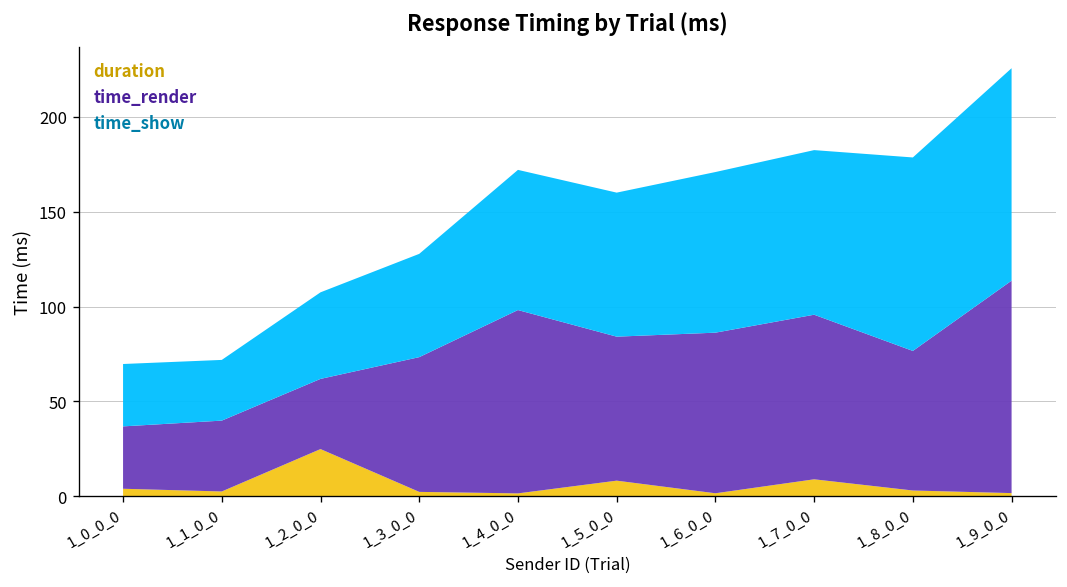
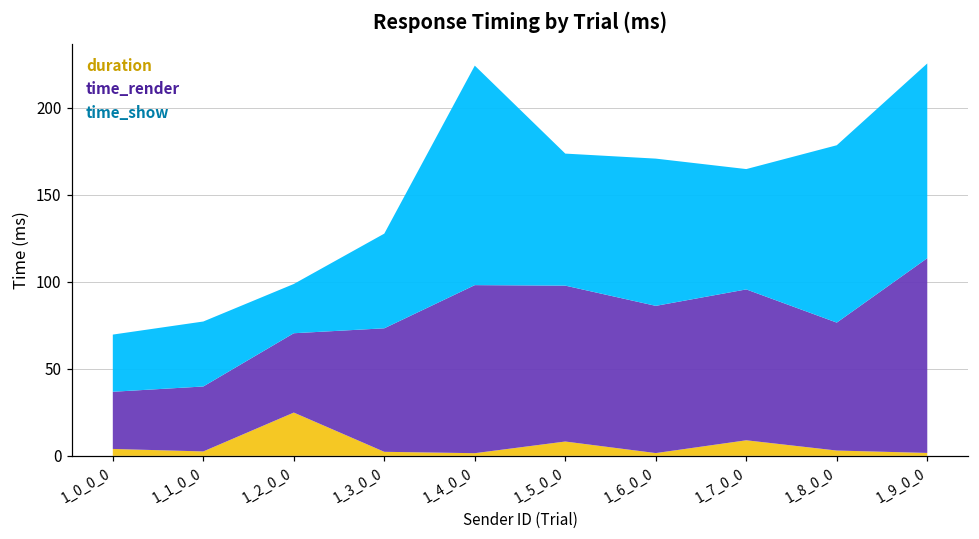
  {
    "duration": {
      "1_0_0_0": 4,
      "1_1_0_0": 3,
      "1_2_0_0": 25,
      "1_3_0_0": 2,
      "1_5_0_0": 8,
      "1_6_0_0": 2,
      "1_7_0_0": 9,
      "1_8_0_0": 3,
      "1_9_0_0": 2
    },
    "time_render": {
      "1_0_0_0": 33,
      "1_1_0_0": 37,
-     "1_2_0_0": 37,
+     "1_2_0_0": 46,
      "1_3_0_0": 71,
      "1_4_0_0": 97,
-     "1_5_0_0": 76,
+     "1_5_0_0": 90,
      "1_6_0_0": 85,
      "1_7_0_0": 87,
      "1_8_0_0": 74,
      "1_9_0_0": 112
    },
    "time_show": {
      "1_0_0_0": 33,
-     "1_1_0_0": 32,
-     "1_2_0_0": 46,
+     "1_1_0_0": 37,
+     "1_2_0_0": 28,
      "1_3_0_0": 54,
-     "1_4_0_0": 74,
+     "1_4_0_0": 126,
      "1_5_0_0": 76,
      "1_6_0_0": 85,
-     "1_7_0_0": 87,
+     "1_7_0_0": 69,
      "1_8_0_0": 102,
      "1_9_0_0": 112
    }
  }
